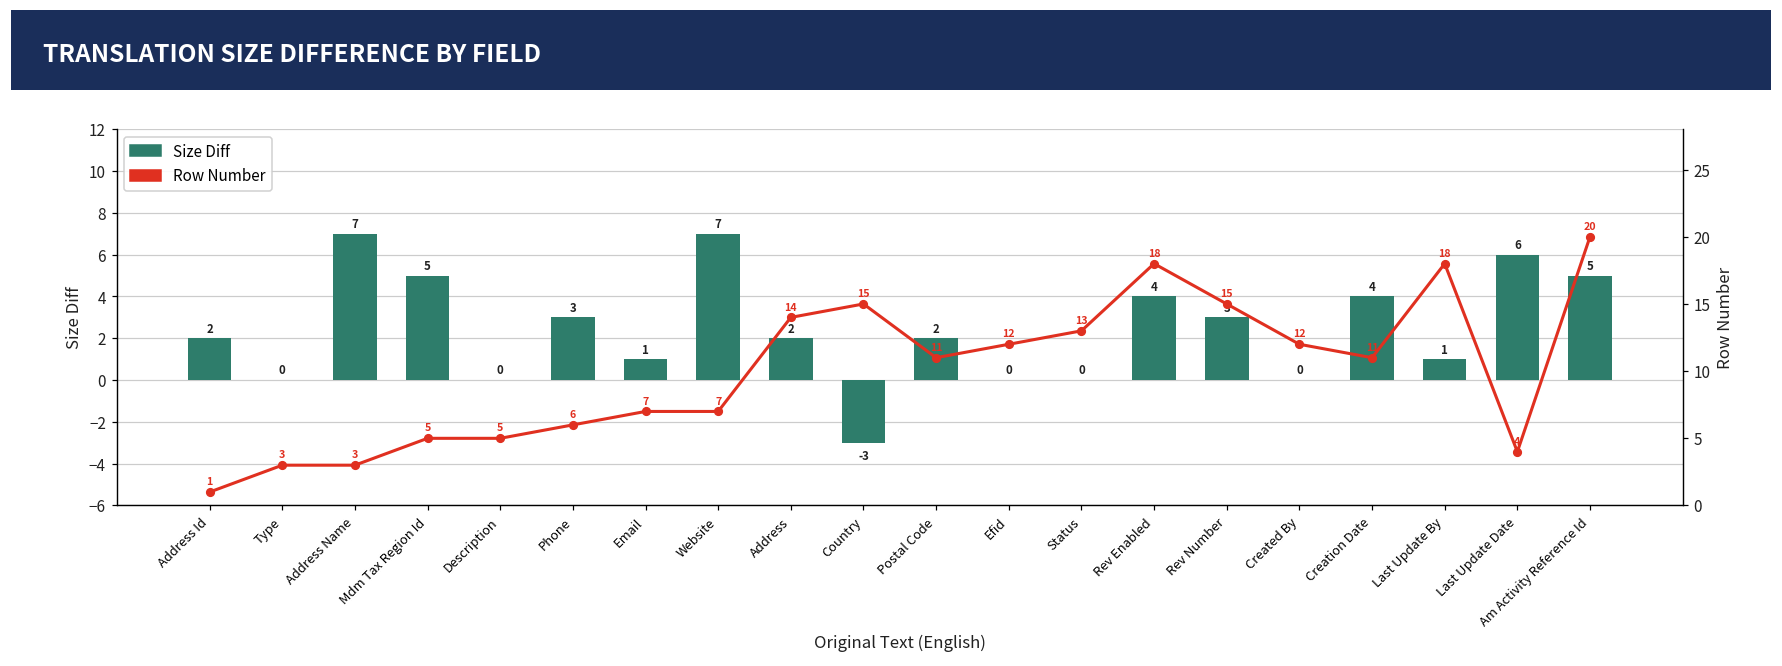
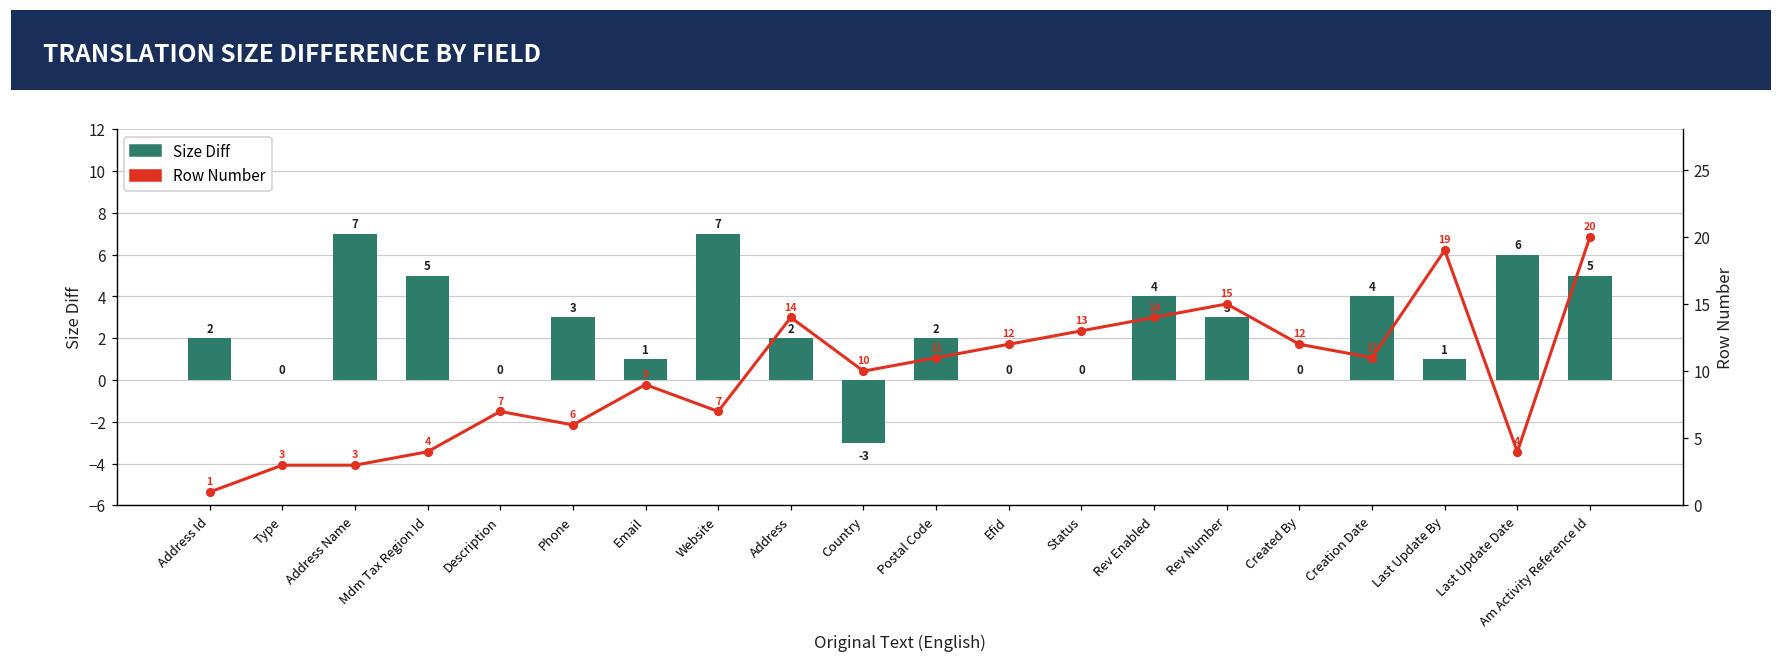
  {
    "Size Diff": {
      "Address Id": 2,
      "Type": 0,
      "Address Name": 7,
      "Mdm Tax Region Id": 5,
      "Description": 0,
      "Phone": 3,
      "Email": 1,
      "Website": 7,
      "Address": 2,
      "Country": -3,
      "Postal Code": 2,
      "Efid": 0,
      "Status": 0,
      "Rev Enabled": 4,
      "Created By": 0,
      "Creation Date": 4,
      "Last Update By": 1,
      "Last Update Date": 6,
      "Am Activity Reference Id": 5
    },
    "Row Number": {
      "Address Id": 1,
      "Type": 3,
      "Address Name": 3,
-     "Mdm Tax Region Id": 5,
-     "Description": 5,
+     "Mdm Tax Region Id": 4,
+     "Description": 7,
      "Phone": 6,
-     "Email": 7,
+     "Email": 9,
      "Website": 7,
      "Address": 14,
-     "Country": 15,
+     "Country": 10,
      "Postal Code": 11,
      "Efid": 12,
      "Status": 13,
-     "Rev Enabled": 18,
+     "Rev Enabled": 14,
      "Rev Number": 15,
      "Created By": 12,
      "Creation Date": 11,
-     "Last Update By": 18,
+     "Last Update By": 19,
      "Last Update Date": 4,
      "Am Activity Reference Id": 20
    }
  }
